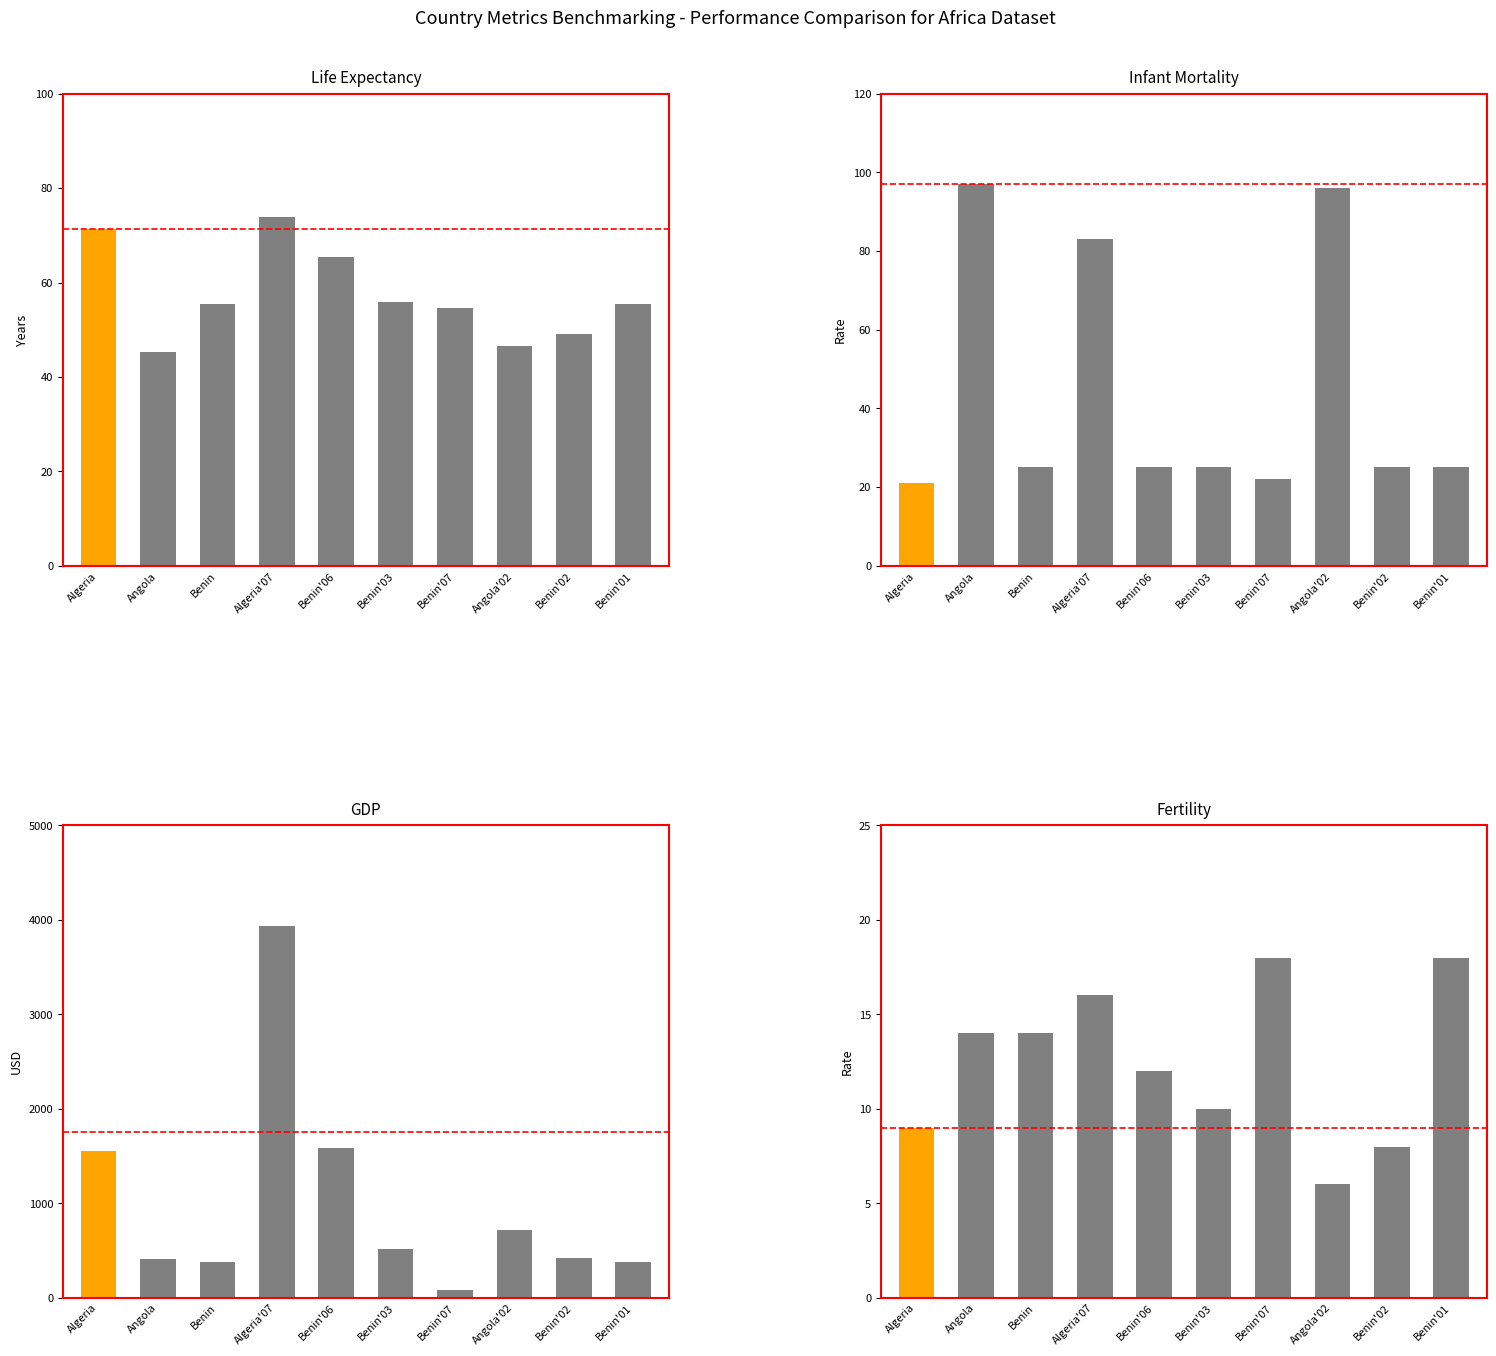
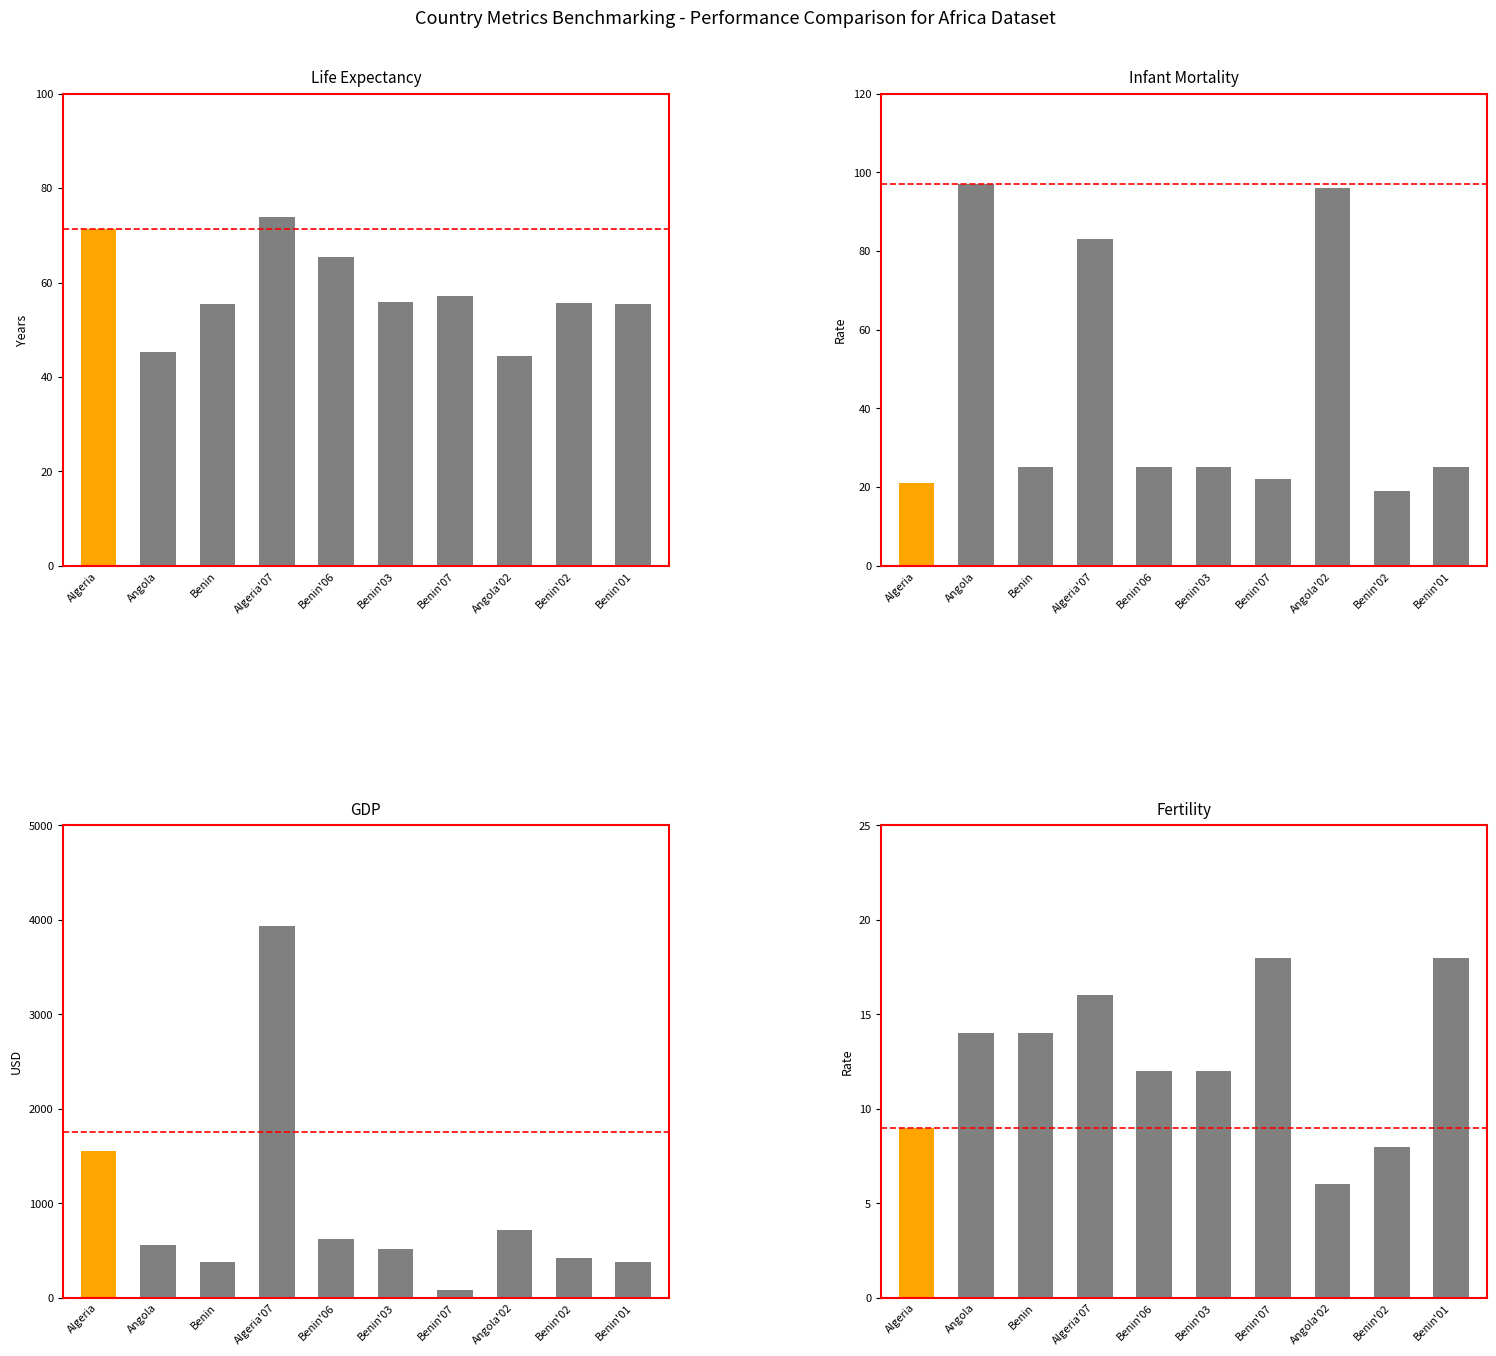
  {
    "Life Expectancy": {
      "Algeria": 71,
      "Angola": 45,
      "Benin": 55,
      "Algeria'07": 74,
      "Benin'06": 65,
      "Benin'03": 56,
-     "Benin'07": 55,
-     "Angola'02": 47,
-     "Benin'02": 49,
+     "Benin'07": 57,
+     "Angola'02": 45,
+     "Benin'02": 56,
      "Benin'01": 56
    },
    "Infant Mortality": {
      "Algeria": 21,
      "Angola": 97,
      "Benin": 25,
      "Algeria'07": 83,
      "Benin'06": 25,
      "Benin'03": 25,
      "Benin'07": 22,
      "Angola'02": 96,
-     "Benin'02": 25,
+     "Benin'02": 19,
      "Benin'01": 25
    },
    "GDP": {
      "Algeria": 1500,
-     "Angola": 400,
+     "Angola": 600,
      "Benin": 400,
      "Algeria'07": 3900,
-     "Benin'06": 1600,
+     "Benin'06": 600,
      "Benin'03": 500,
      "Benin'07": 100,
      "Angola'02": 700,
      "Benin'02": 400,
      "Benin'01": 400
    },
    "Fertility": {
      "Algeria": 9,
      "Angola": 14,
      "Benin": 14,
      "Algeria'07": 16,
      "Benin'06": 12,
-     "Benin'03": 10,
+     "Benin'03": 12,
      "Benin'07": 18,
      "Angola'02": 6,
      "Benin'02": 8,
      "Benin'01": 18
    }
  }
